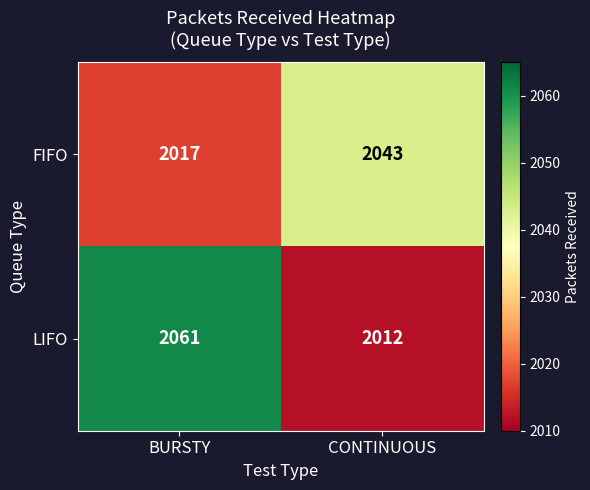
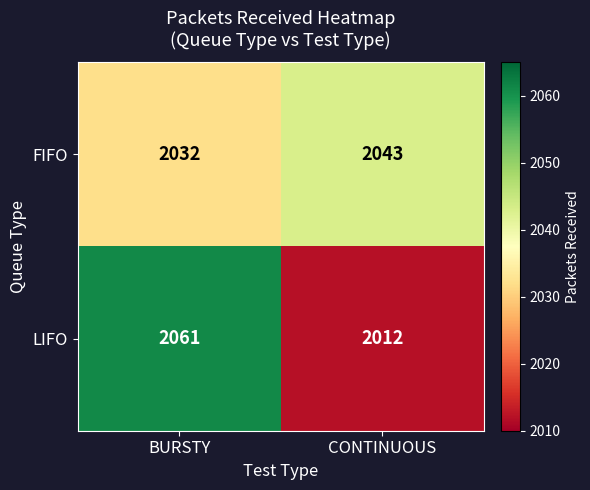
  {
    "FIFO": {
-     "BURSTY": 2017,
+     "BURSTY": 2032,
      "CONTINUOUS": 2043
    },
    "LIFO": {
      "BURSTY": 2061,
      "CONTINUOUS": 2012
    }
  }
